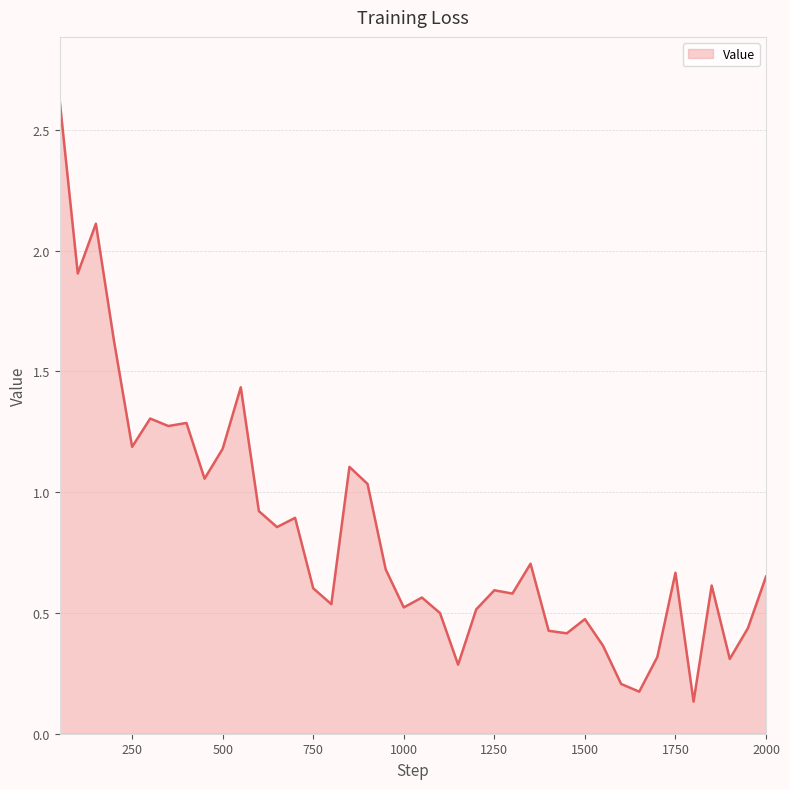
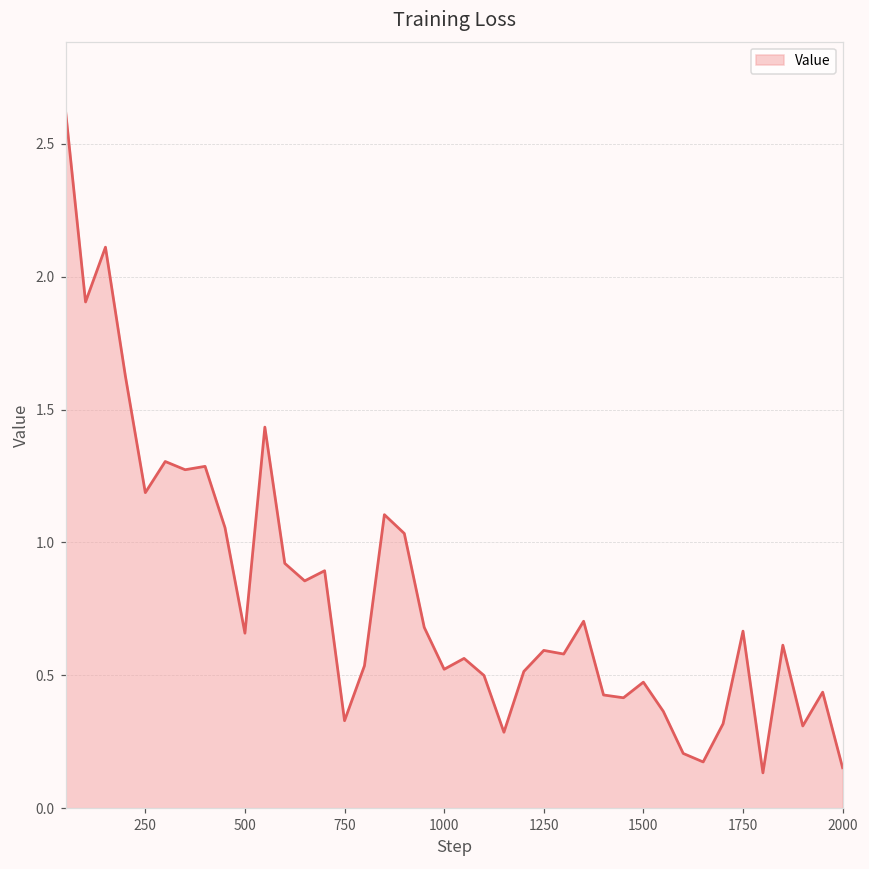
  {
    "250": 1.19,
-   "500": 1.18,
-   "750": 0.60,
+   "500": 0.66,
+   "750": 0.33,
    "1000": 0.52,
    "1250": 0.59,
    "1500": 0.47,
    "1750": 0.67,
-   "2000": 0.65
+   "2000": 0.15
  }
